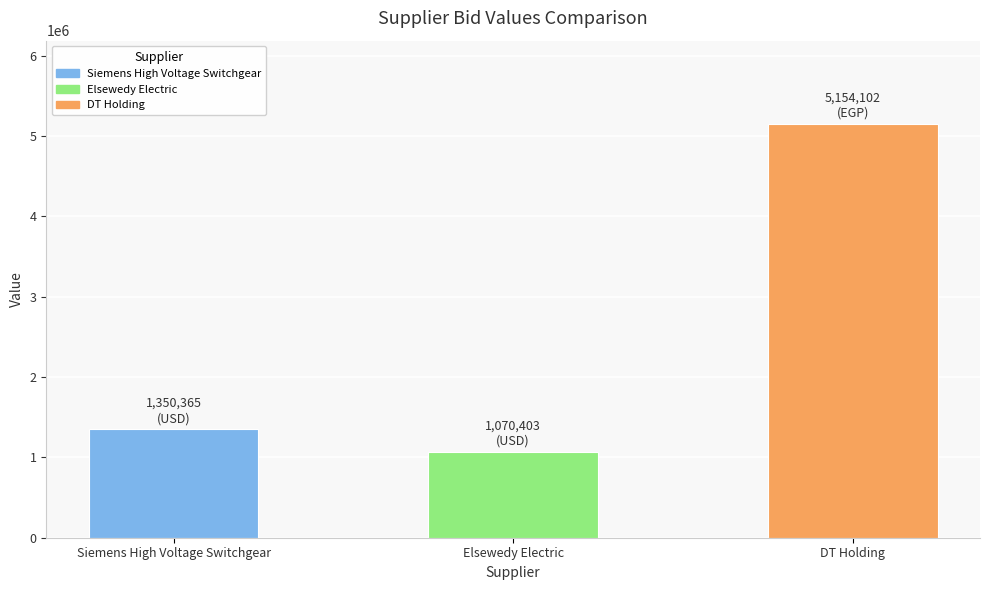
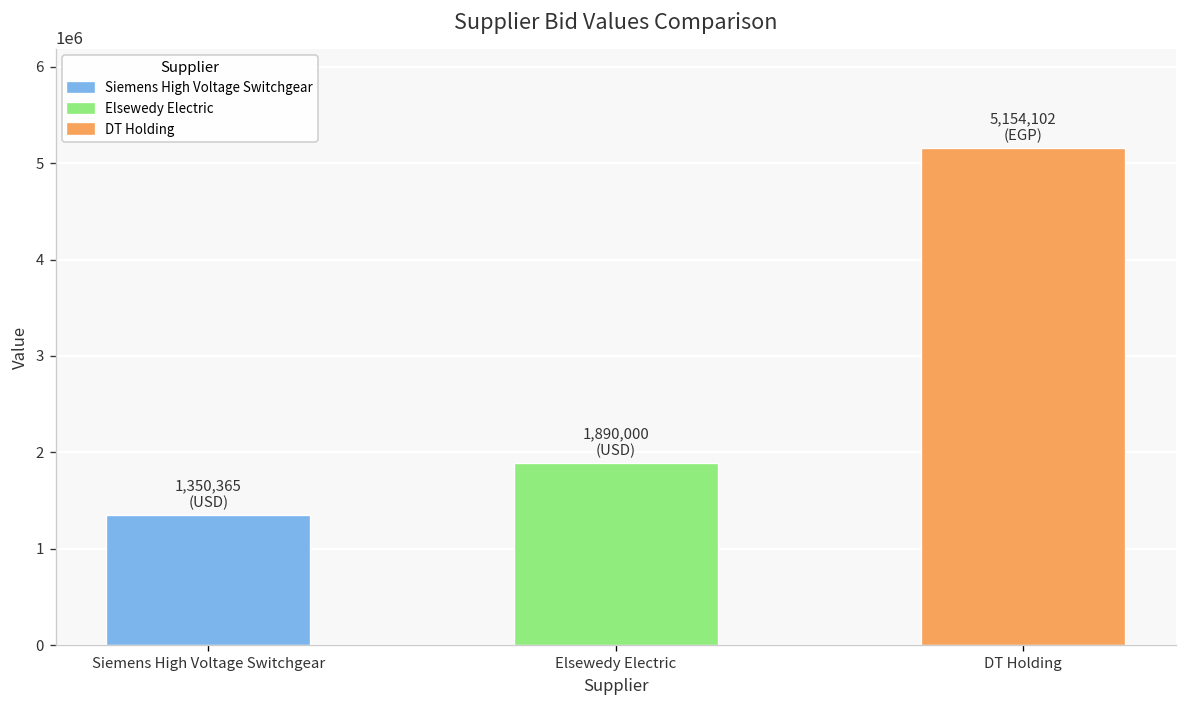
  {
    "Siemens High Voltage Switchgear": "1,350,365",
-   "Elsewedy Electric": "1,070,403",
+   "Elsewedy Electric": "1,890,000",
    "DT Holding": "5,154,102"
  }
